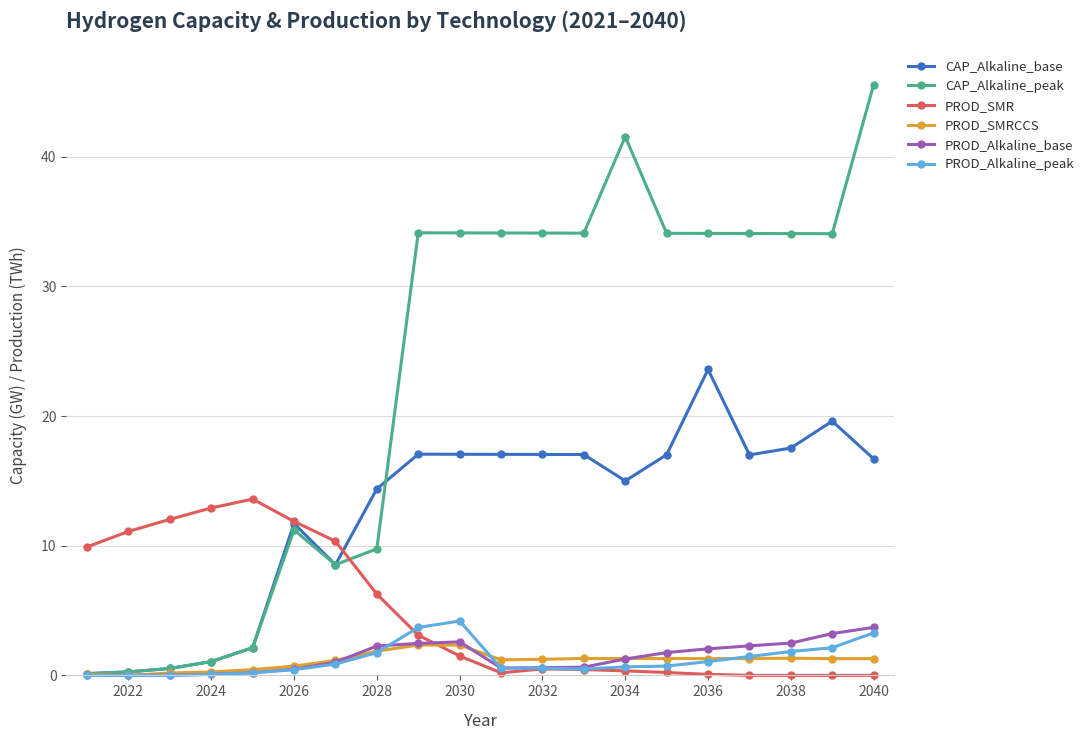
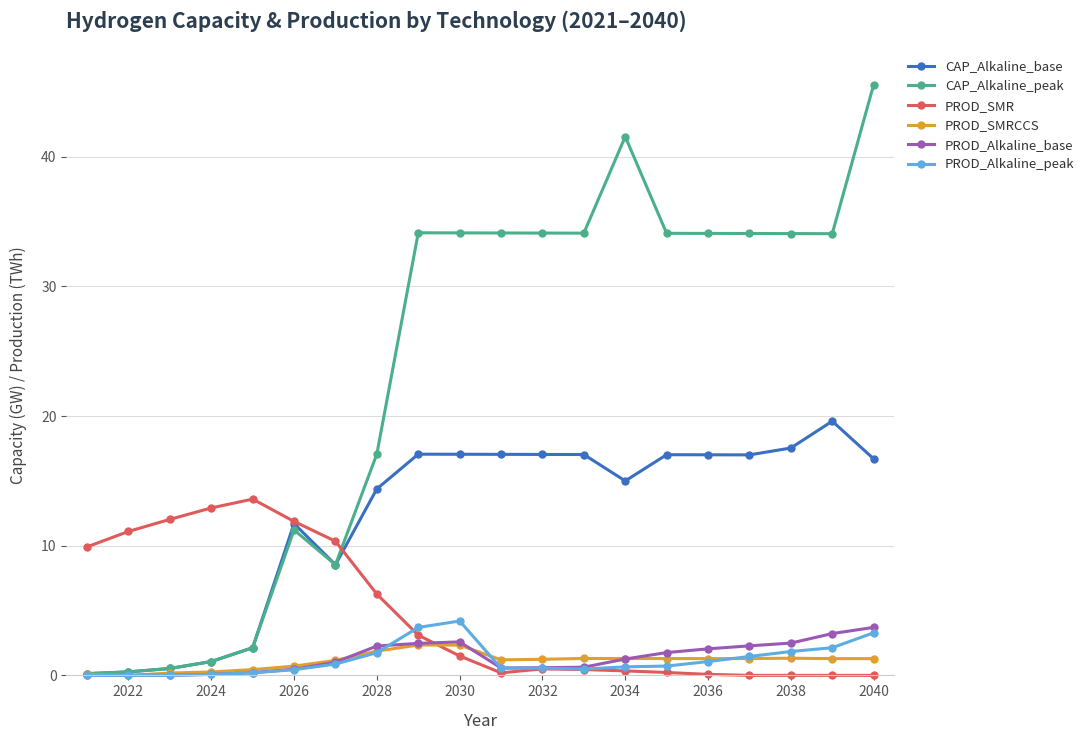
  {
    "CAP_Alkaline_base": {
      "2028": 14.4,
      "2030": 17.1,
      "2032": 17.0,
      "2034": 15.0,
-     "2036": 23.6,
+     "2036": 17.0,
      "2038": 17.5,
      "2040": 16.7
    },
    "CAP_Alkaline_peak": {
      "2026": 11.2,
-     "2028": 9.8,
+     "2028": 17.1,
      "2030": 34.1,
      "2032": 34.1,
      "2034": 41.5,
      "2036": 34.1,
      "2038": 34.1,
      "2040": 45.5
    },
    "PROD_SMR": {
      "2022": 11.1,
      "2024": 12.9,
      "2028": 6.3,
      "2030": 1.5,
      "2034": 0.3,
      "2036": 0.1,
      "2038": 0.0,
      "2040": 0.0
    },
    "PROD_SMRCCS": {
      "2026": 0.7,
      "2030": 2.3,
      "2032": 1.2,
      "2036": 1.3,
      "2038": 1.3,
      "2040": 1.3
    },
    "PROD_Alkaline_base": {
      "2028": 2.3,
      "2030": 2.6,
      "2036": 2.0,
      "2038": 2.5,
      "2040": 3.7
    },
    "PROD_Alkaline_peak": {
      "2030": 4.2,
      "2034": 0.7,
      "2036": 1.1,
      "2038": 1.8,
      "2040": 3.3
    }
  }
